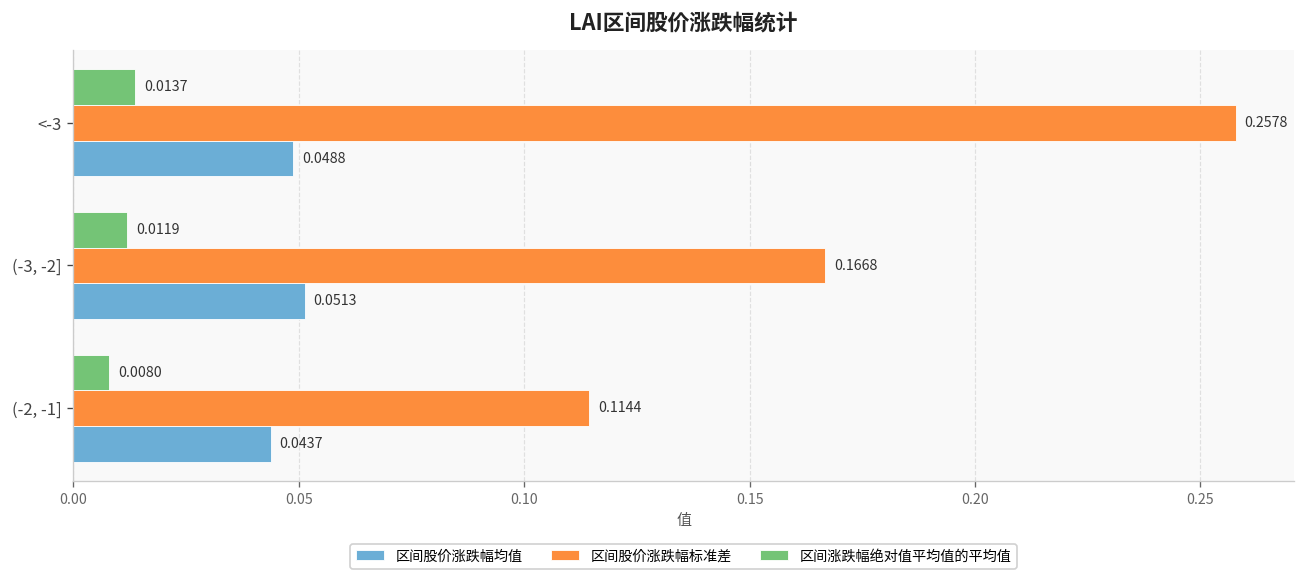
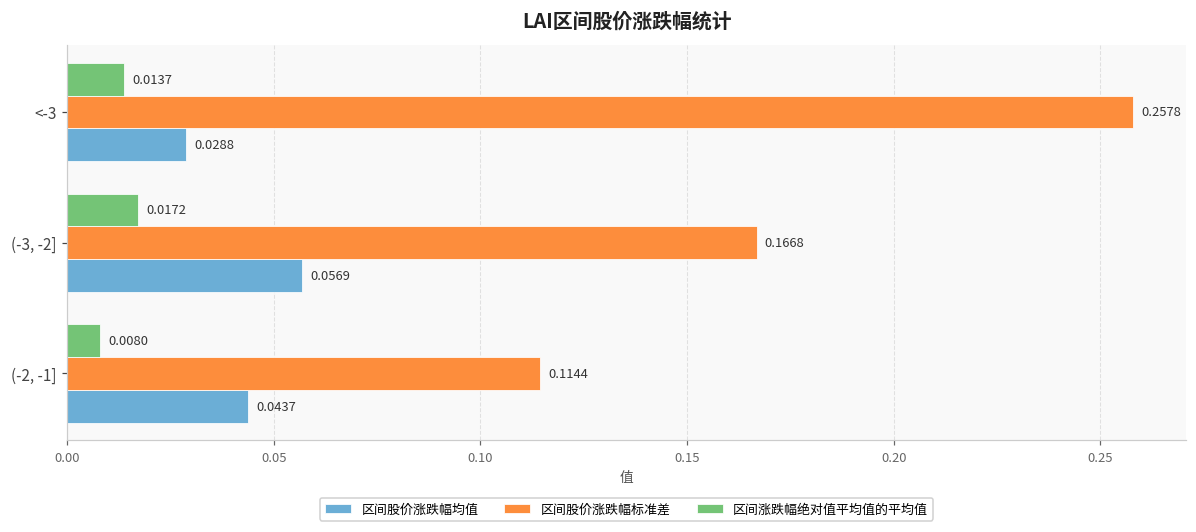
  {
    "区间股价涨跌幅均值": {
-     "<-3": 0.0488,
-     "(-3, -2]": 0.0513,
+     "<-3": 0.0288,
+     "(-3, -2]": 0.0569,
      "(-2, -1]": 0.0437
    },
    "区间股价涨跌幅标准差": {
      "<-3": 0.2578,
      "(-3, -2]": 0.1668,
      "(-2, -1]": 0.1144
    },
    "区间涨跌幅绝对值平均值的平均值": {
      "<-3": 0.0137,
-     "(-3, -2]": 0.0119,
+     "(-3, -2]": 0.0172,
      "(-2, -1]": 0.0080
    }
  }
